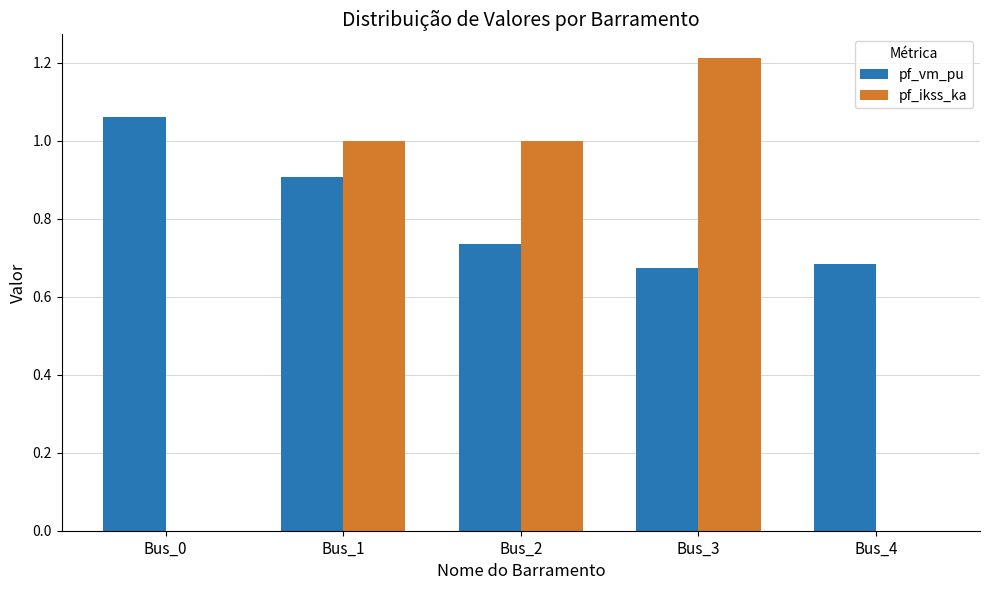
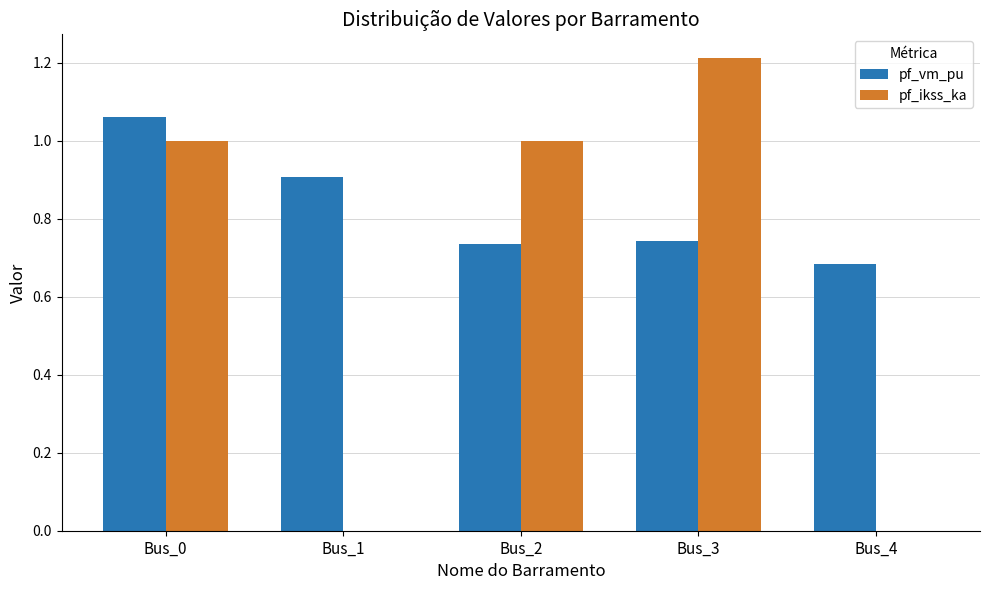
  {
    "pf_vm_pu": {
      "Bus_0": 1.06,
      "Bus_1": 0.91,
      "Bus_2": 0.73,
-     "Bus_3": 0.67,
+     "Bus_3": 0.74,
      "Bus_4": 0.68
    },
    "pf_ikss_ka": {
-     "Bus_0": 0,
-     "Bus_1": 1,
+     "Bus_0": 1,
+     "Bus_1": 0,
      "Bus_2": 1,
      "Bus_3": 1.21,
      "Bus_4": 0
    }
  }
